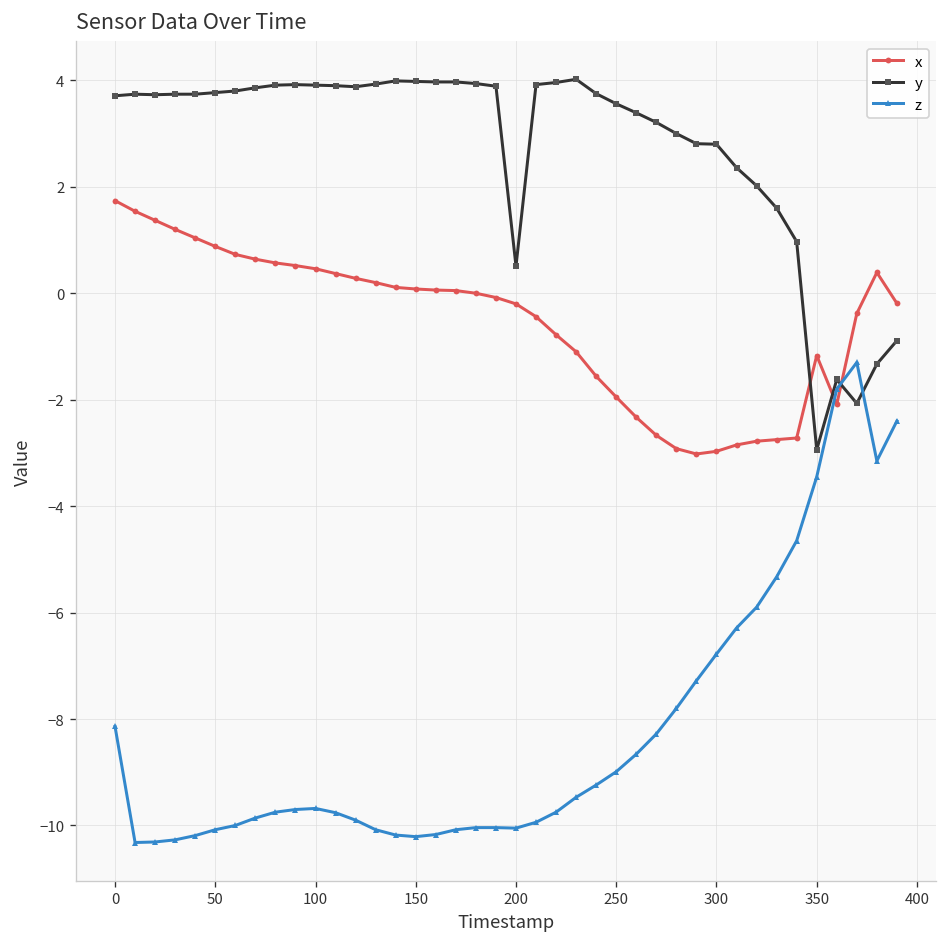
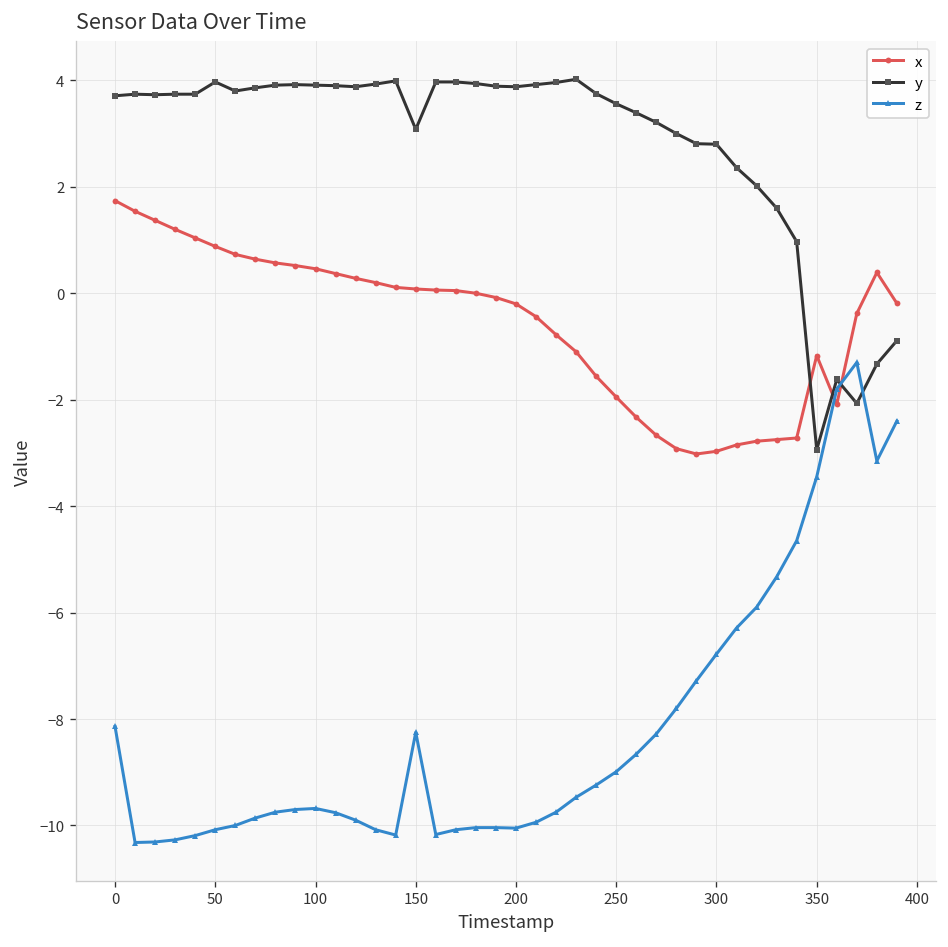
  {
    "x": {
      "0": 1.7,
      "50": 0.9,
      "100": 0.5,
      "150": 0.1,
      "200": -0.2,
      "250": -2.0,
      "300": -3.0,
      "350": -1.2
    },
    "y": {
      "0": 3.7,
-     "50": 3.8,
+     "50": 4.0,
      "100": 3.9,
-     "150": 4.0,
-     "200": 0.5,
+     "150": 3.1,
+     "200": 3.9,
      "250": 3.6,
      "300": 2.8,
      "350": -2.9
    },
    "z": {
      "0": -8.1,
      "50": -10.1,
      "100": -9.7,
-     "150": -10.2,
+     "150": -8.3,
      "200": -10.1,
      "250": -9.0,
      "300": -6.8,
      "350": -3.5
    }
  }
